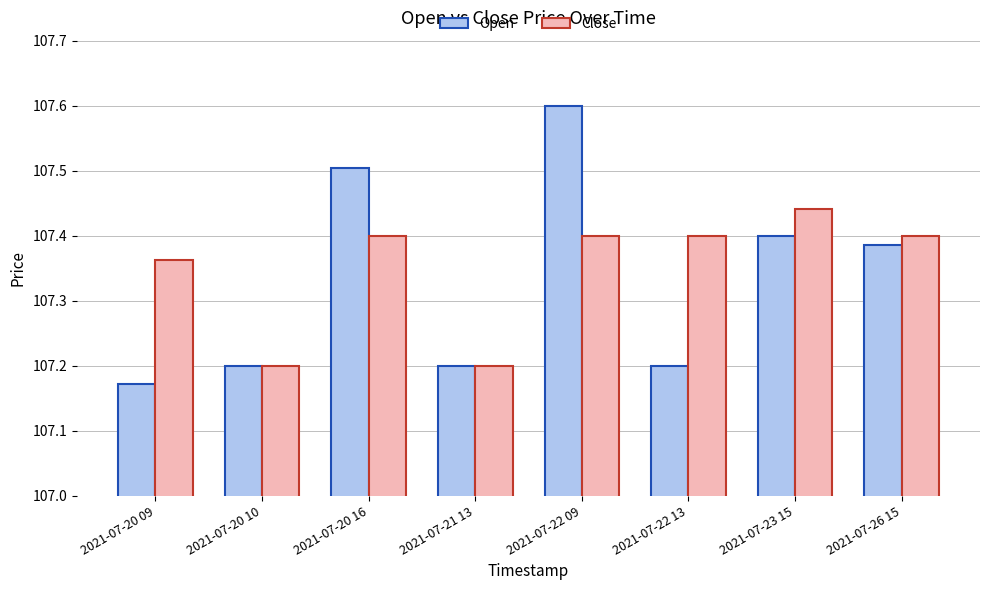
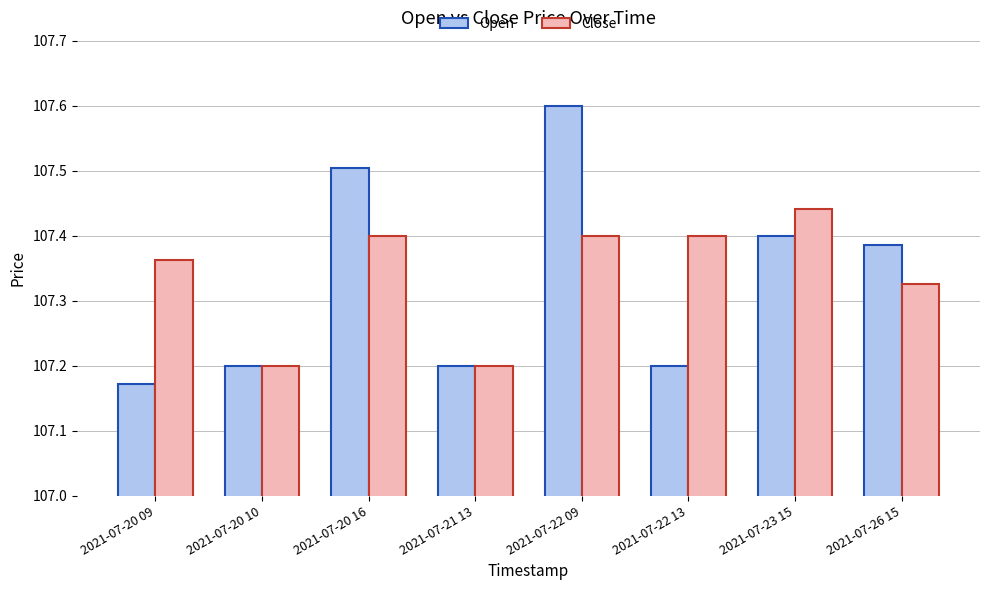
  {
    "Open": {
      "2021-07-20 09": 107.17,
      "2021-07-20 10": 107.20,
      "2021-07-20 16": 107.50,
      "2021-07-21 13": 107.20,
      "2021-07-22 09": 107.60,
      "2021-07-22 13": 107.20,
      "2021-07-23 15": 107.40,
      "2021-07-26 15": 107.39
    },
    "Close": {
      "2021-07-20 09": 107.36,
      "2021-07-20 10": 107.20,
      "2021-07-20 16": 107.40,
      "2021-07-21 13": 107.20,
      "2021-07-22 09": 107.40,
      "2021-07-22 13": 107.40,
      "2021-07-23 15": 107.44,
-     "2021-07-26 15": 107.40
+     "2021-07-26 15": 107.33
    }
  }
